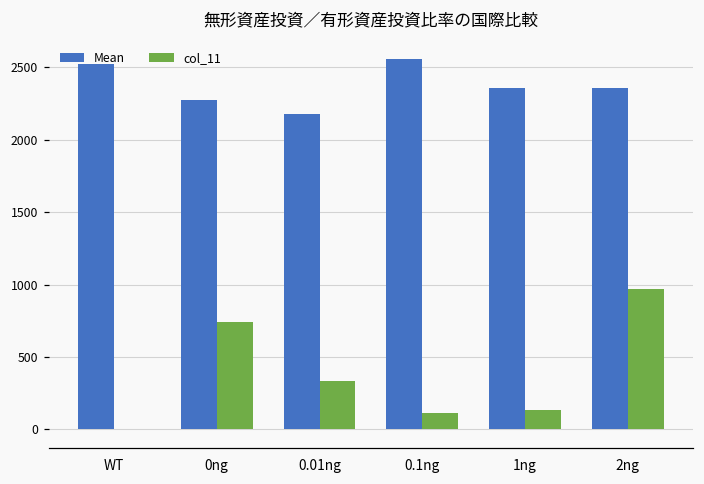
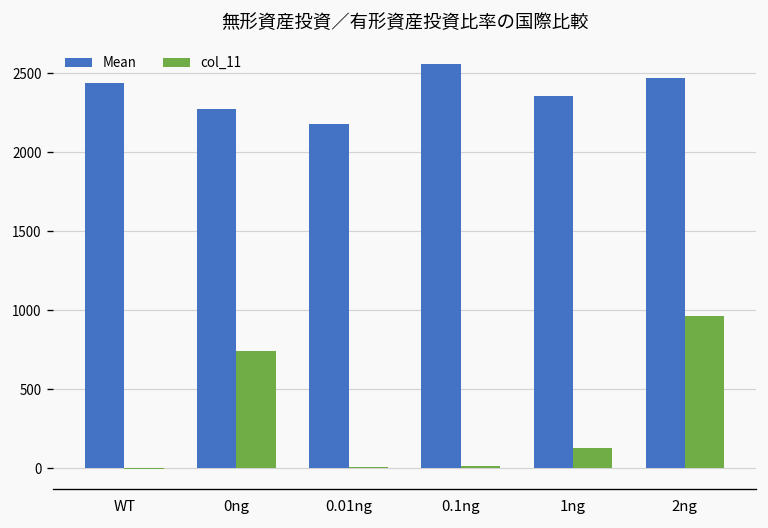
  {
    "Mean": {
-     "WT": 2520,
+     "WT": 2440,
      "0ng": 2270,
      "0.01ng": 2180,
      "0.1ng": 2560,
      "1ng": 2360,
-     "2ng": 2360
+     "2ng": 2470
    },
    "col_11": {
      "0ng": 740,
-     "0.01ng": 340,
-     "0.1ng": 120,
+     "0.01ng": 10,
+     "0.1ng": 10,
      "1ng": 130,
      "2ng": 970
    }
  }
